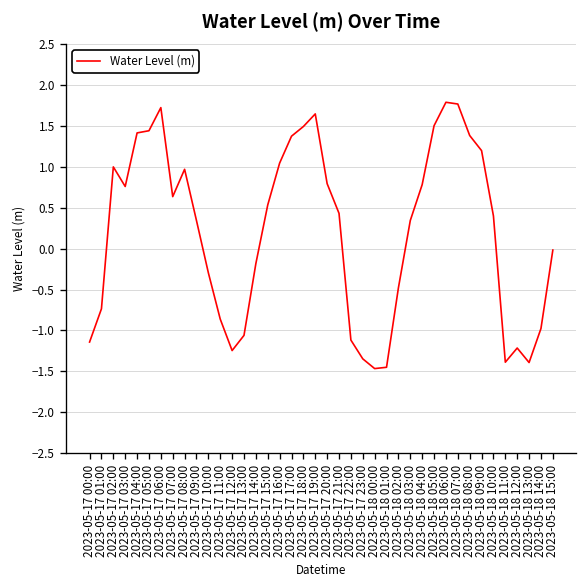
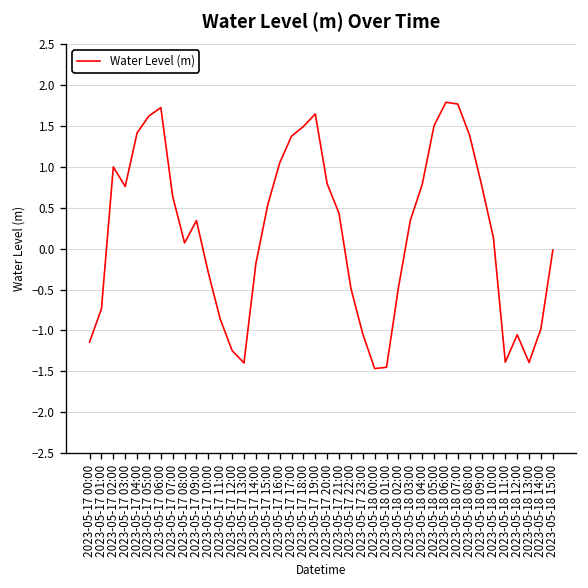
  {
    "2023-05-17 00:00": -1.1,
    "2023-05-17 01:00": -0.7,
    "2023-05-17 02:00": 1.0,
    "2023-05-17 03:00": 0.8,
    "2023-05-17 04:00": 1.4,
-   "2023-05-17 05:00": 1.4,
+   "2023-05-17 05:00": 1.6,
    "2023-05-17 06:00": 1.7,
    "2023-05-17 07:00": 0.6,
-   "2023-05-17 08:00": 1.0,
+   "2023-05-17 08:00": 0.1,
    "2023-05-17 09:00": 0.3,
    "2023-05-17 10:00": -0.3,
    "2023-05-17 11:00": -0.9,
    "2023-05-17 12:00": -1.2,
-   "2023-05-17 13:00": -1.1,
+   "2023-05-17 13:00": -1.4,
    "2023-05-17 14:00": -0.2,
    "2023-05-17 15:00": 0.5,
    "2023-05-17 16:00": 1.0,
    "2023-05-17 17:00": 1.4,
    "2023-05-17 18:00": 1.5,
    "2023-05-17 19:00": 1.6,
    "2023-05-17 20:00": 0.8,
    "2023-05-17 21:00": 0.4,
-   "2023-05-17 22:00": -1.1,
-   "2023-05-17 23:00": -1.3,
+   "2023-05-17 22:00": -0.5,
+   "2023-05-17 23:00": -1.0,
    "2023-05-18 00:00": -1.5,
    "2023-05-18 01:00": -1.5,
    "2023-05-18 02:00": -0.5,
    "2023-05-18 03:00": 0.3,
    "2023-05-18 04:00": 0.8,
    "2023-05-18 05:00": 1.5,
    "2023-05-18 06:00": 1.8,
    "2023-05-18 07:00": 1.8,
    "2023-05-18 08:00": 1.4,
-   "2023-05-18 09:00": 1.2,
-   "2023-05-18 10:00": 0.4,
+   "2023-05-18 09:00": 0.8,
+   "2023-05-18 10:00": 0.1,
    "2023-05-18 11:00": -1.4,
-   "2023-05-18 12:00": -1.2,
+   "2023-05-18 12:00": -1.1,
    "2023-05-18 13:00": -1.4,
    "2023-05-18 14:00": -1.0,
    "2023-05-18 15:00": 0.0
  }
